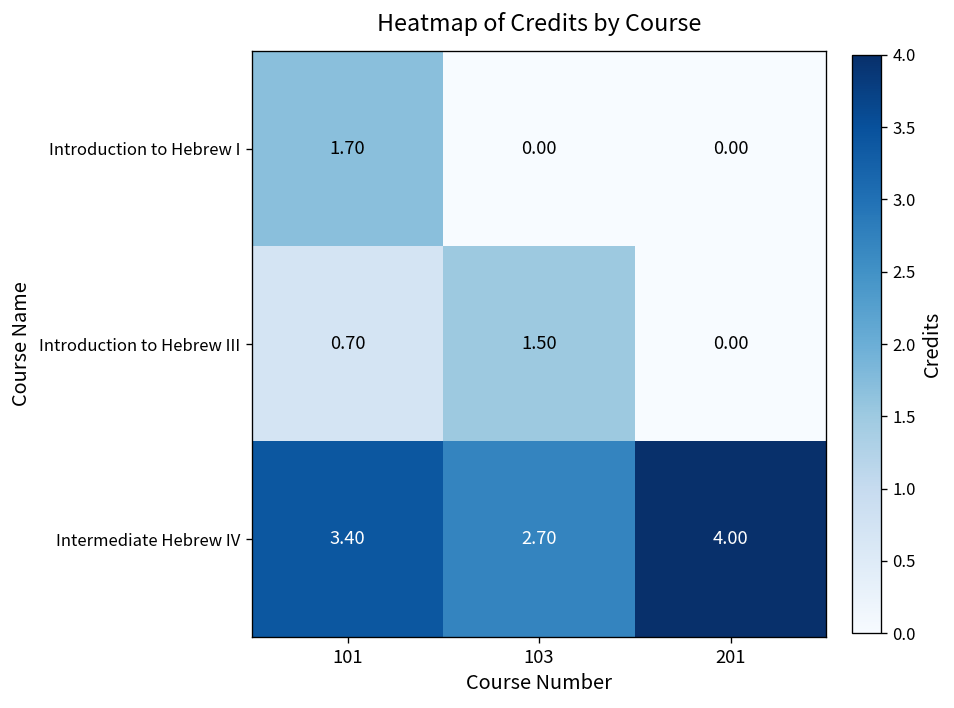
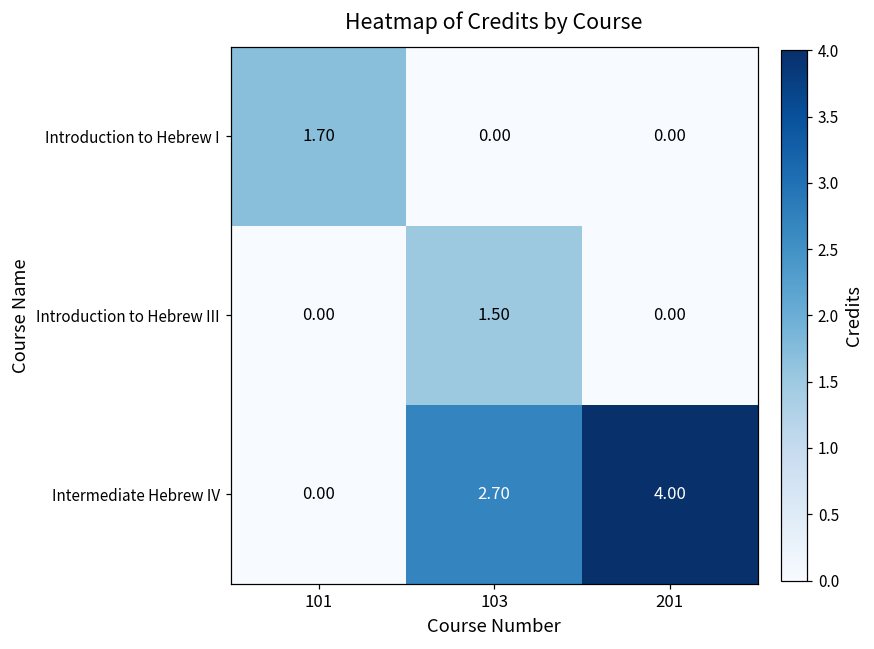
  {
    "Introduction to Hebrew I": {
      "101": 1.70,
      "103": 0.00,
      "201": 0.00
    },
    "Introduction to Hebrew III": {
-     "101": 0.70,
+     "101": 0.00,
      "103": 1.50,
      "201": 0.00
    },
    "Intermediate Hebrew IV": {
-     "101": 3.40,
+     "101": 0.00,
      "103": 2.70,
      "201": 4.00
    }
  }
